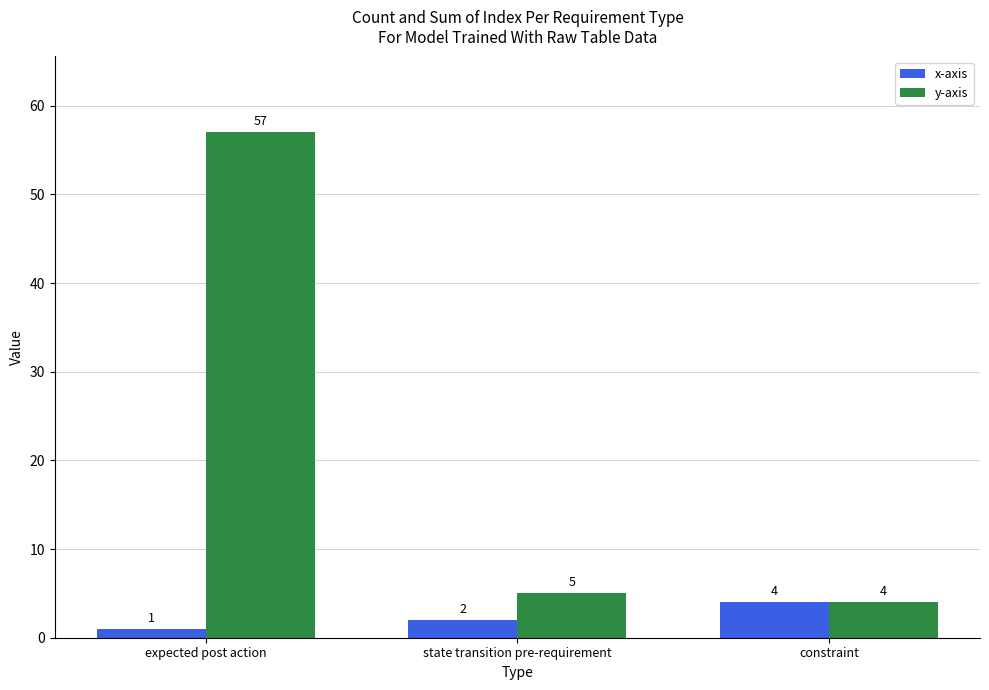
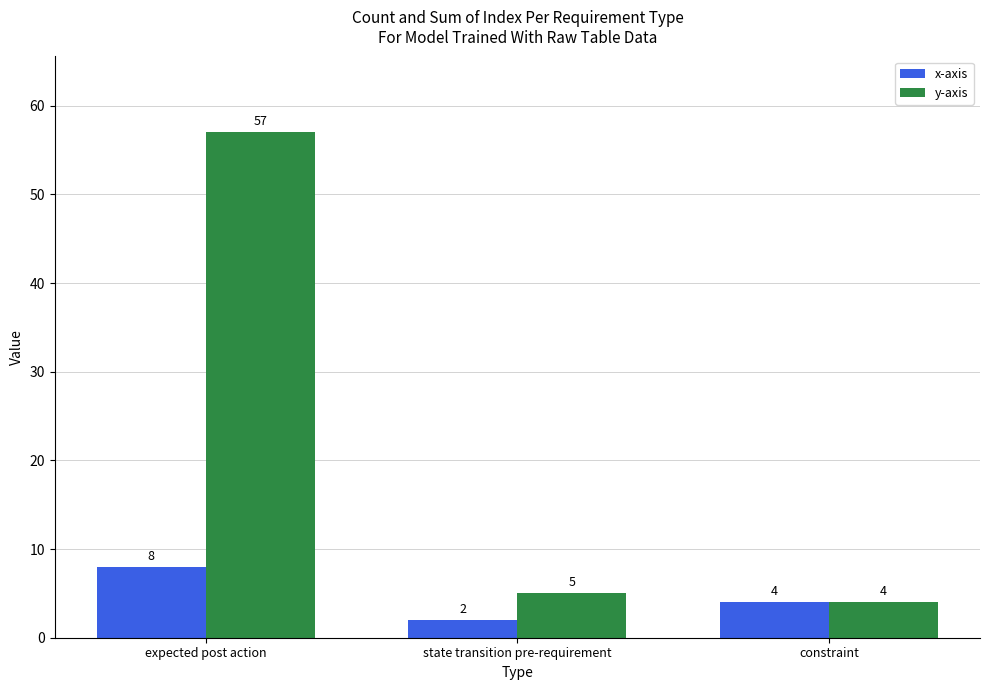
  {
    "x-axis": {
-     "expected post action": 1,
+     "expected post action": 8,
      "state transition pre-requirement": 2,
      "constraint": 4
    },
    "y-axis": {
      "expected post action": 57,
      "state transition pre-requirement": 5,
      "constraint": 4
    }
  }
